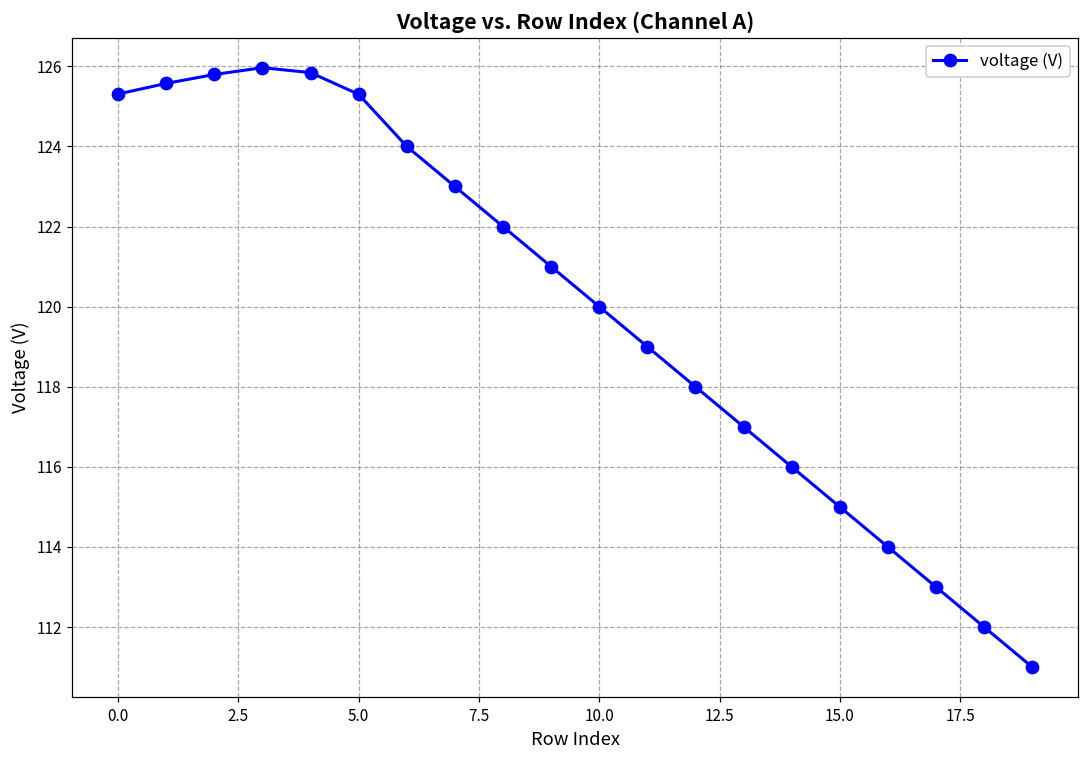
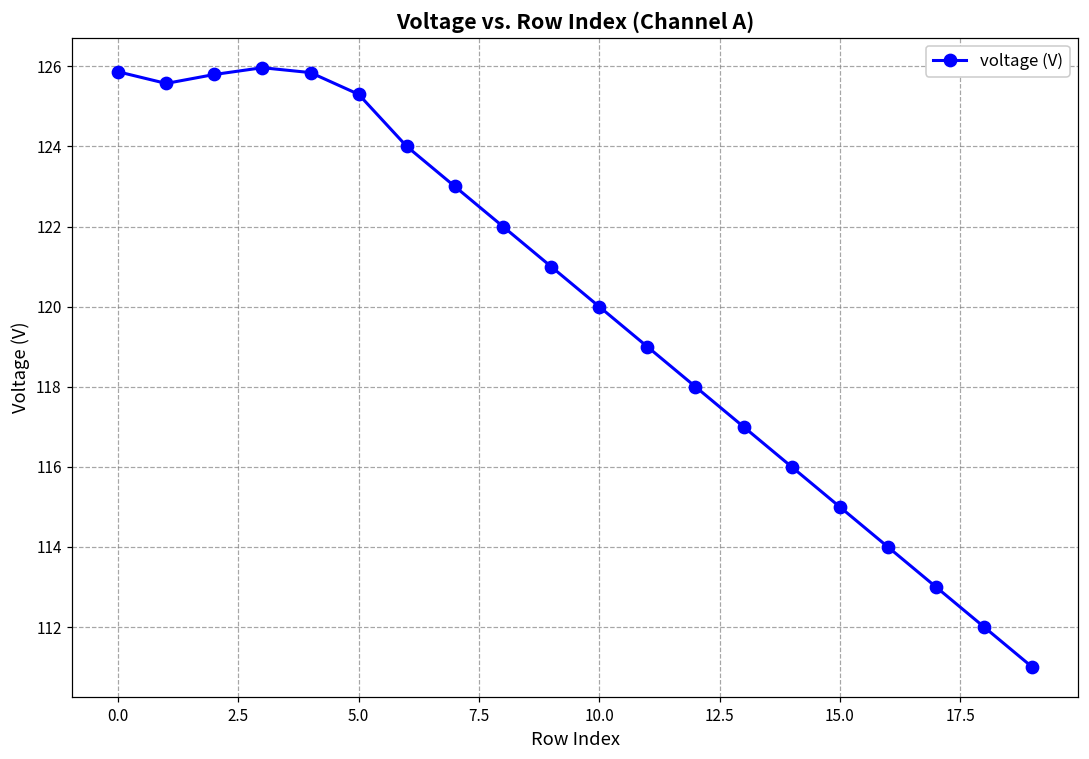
  {
-   "0.0": 125.3,
+   "0.0": 125.9,
    "5.0": 125.3,
    "10.0": 120.0,
    "15.0": 115.0
  }
